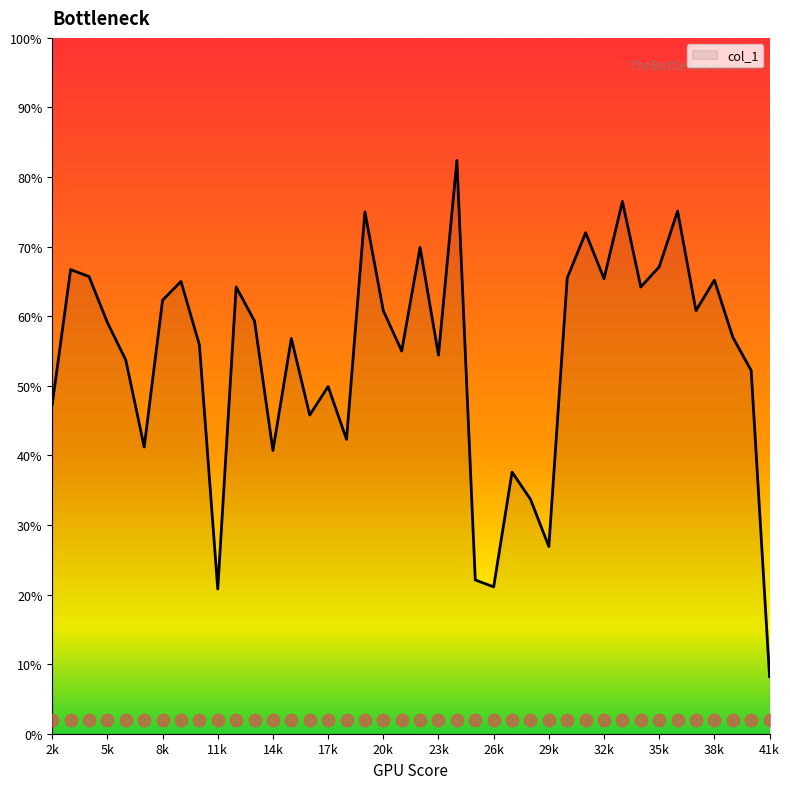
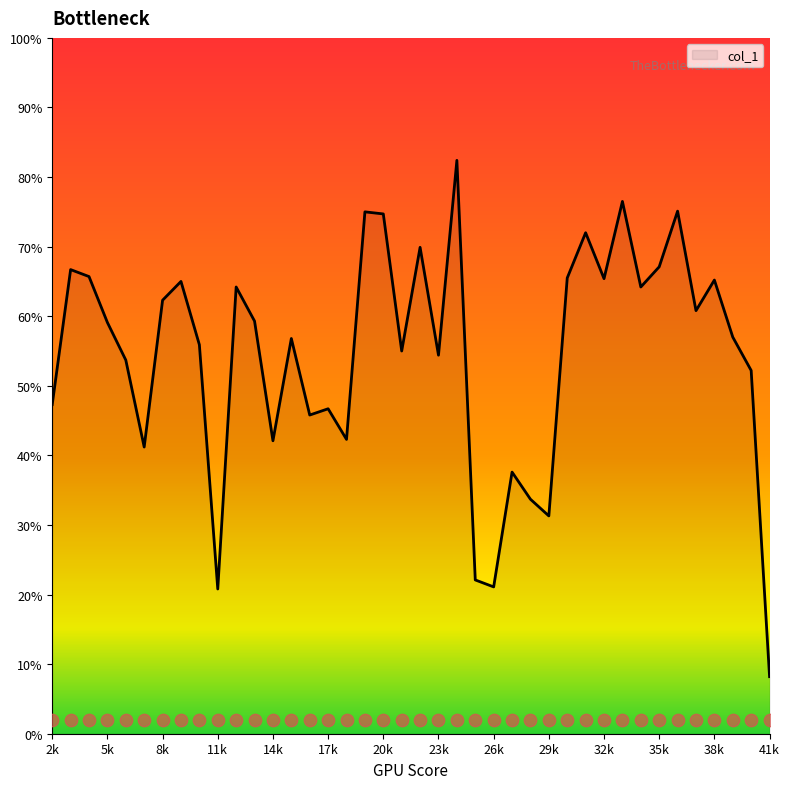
  {
    "col_1": {
      "2k": "47%",
      "5k": "59%",
      "8k": "62%",
      "11k": "21%",
-     "14k": "41%",
-     "17k": "50%",
-     "20k": "61%",
+     "14k": "42%",
+     "17k": "47%",
+     "20k": "75%",
      "23k": "54%",
      "26k": "21%",
-     "29k": "27%",
+     "29k": "31%",
      "32k": "65%",
      "35k": "67%",
      "38k": "65%",
      "41k": "8%"
    }
  }
